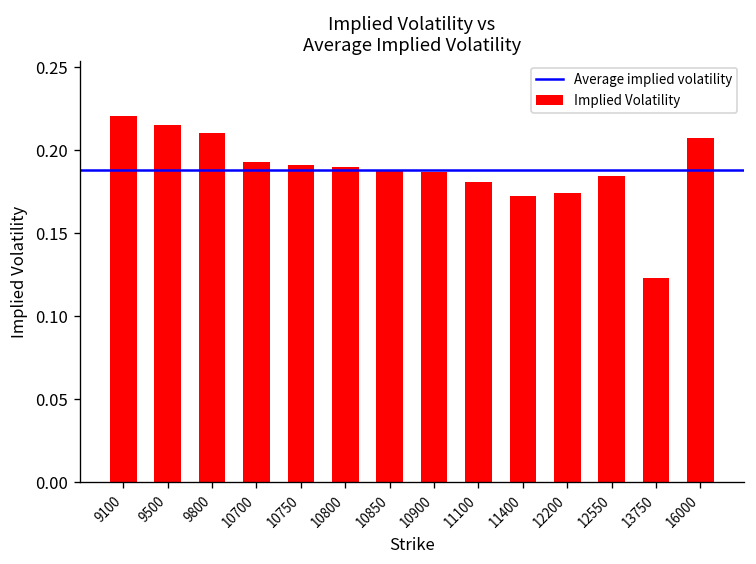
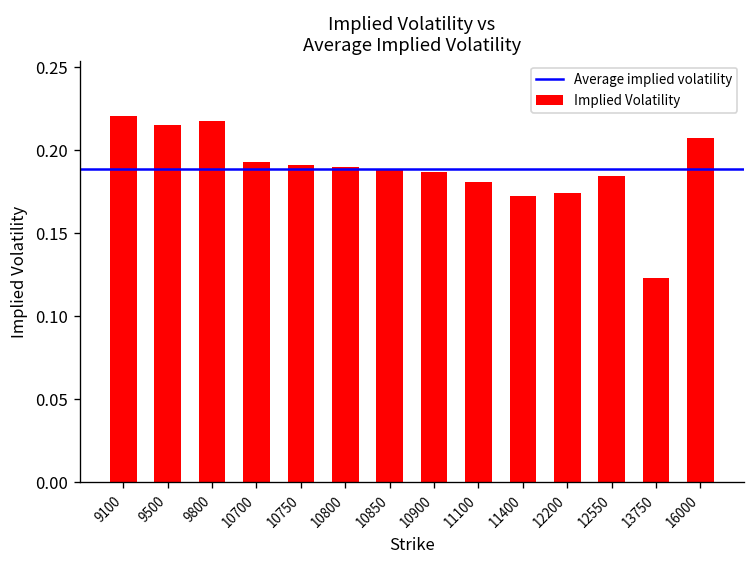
  {
    "9100": 0.221,
    "9500": 0.215,
-   "9800": 0.211,
+   "9800": 0.218,
    "10700": 0.193,
    "10750": 0.191,
    "10800": 0.190,
    "10850": 0.188,
    "10900": 0.187,
    "11100": 0.181,
    "11400": 0.173,
    "12200": 0.174,
    "12550": 0.185,
    "13750": 0.123,
    "16000": 0.207
  }
